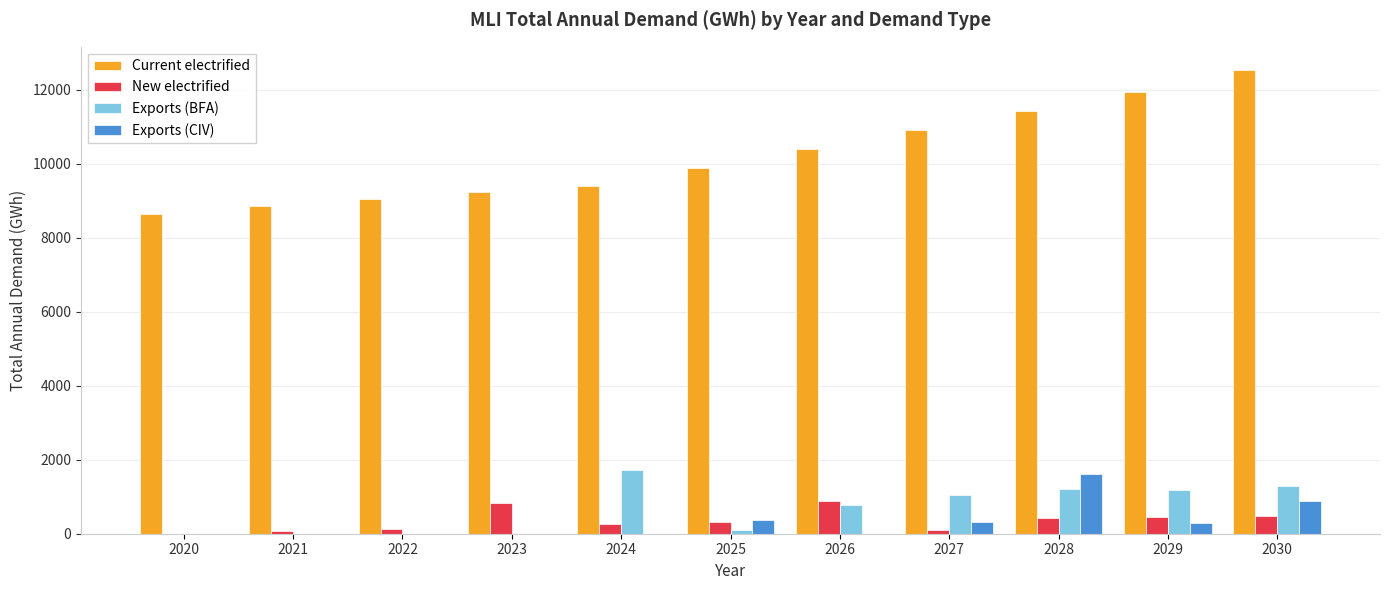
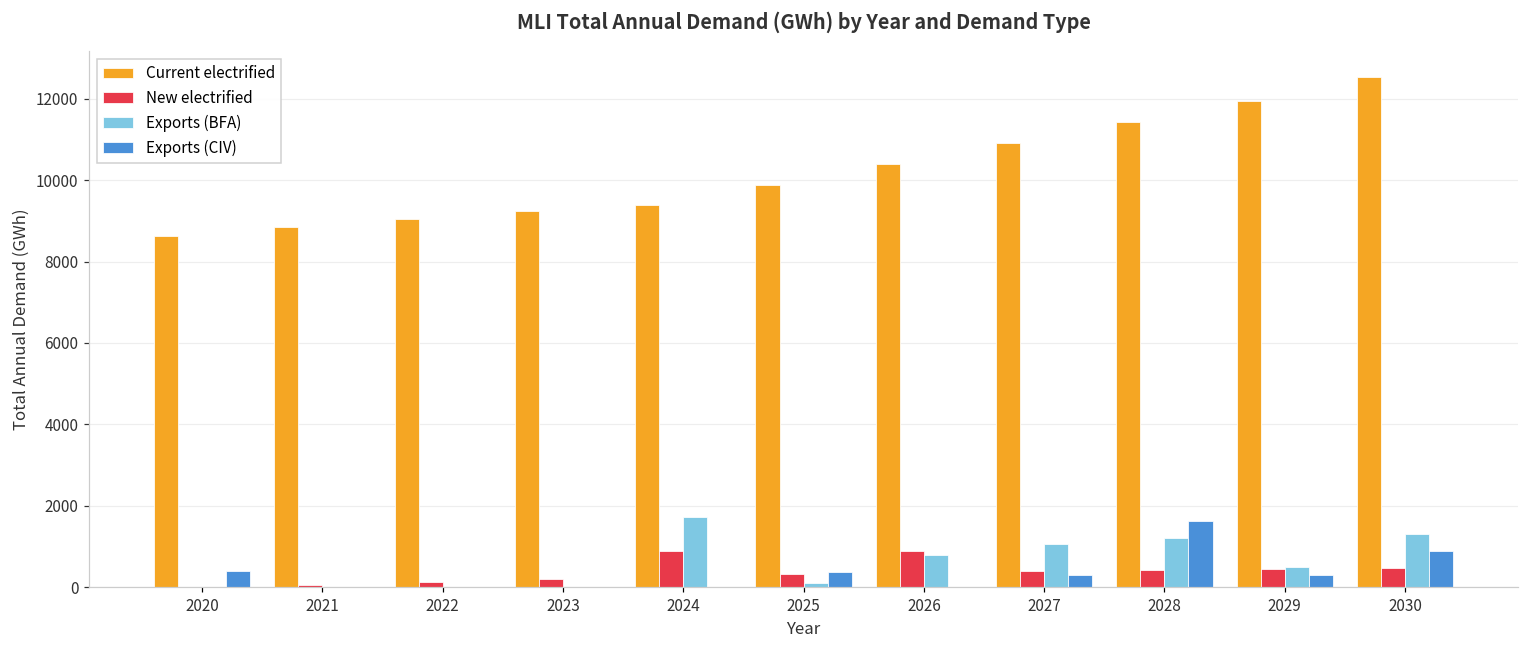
  {
    "Current electrified": {
      "2020": 8600,
      "2021": 8900,
      "2022": 9100,
      "2023": 9200,
      "2024": 9400,
      "2025": 9900,
      "2026": 10400,
      "2027": 10900,
      "2028": 11400,
      "2029": 11900,
      "2030": 12500
    },
    "New electrified": {
      "2020": 0,
      "2022": 100,
-     "2023": 800,
-     "2024": 300,
+     "2023": 200,
+     "2024": 900,
      "2025": 300,
      "2026": 900,
-     "2027": 100,
+     "2027": 400,
      "2028": 400,
      "2029": 400,
      "2030": 500
    },
    "Exports (BFA)": {
      "2020": 0,
      "2021": 0,
      "2022": 0,
      "2023": 0,
      "2024": 1700,
      "2025": 100,
      "2026": 800,
      "2027": 1100,
      "2028": 1200,
-     "2029": 1200,
+     "2029": 500,
      "2030": 1300
    },
    "Exports (CIV)": {
-     "2020": 0,
+     "2020": 400,
      "2021": 0,
      "2022": 0,
      "2023": 0,
      "2024": 0,
      "2025": 400,
      "2026": 0,
      "2027": 300,
      "2028": 1600,
      "2029": 300,
      "2030": 900
    }
  }
